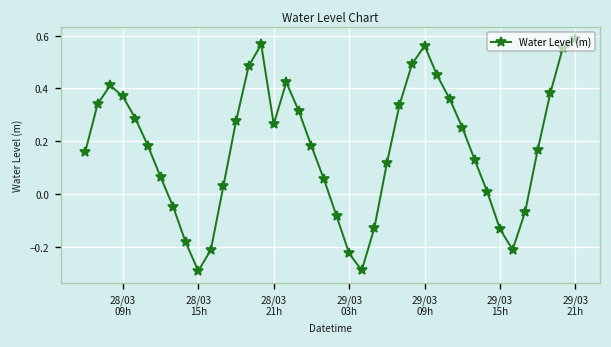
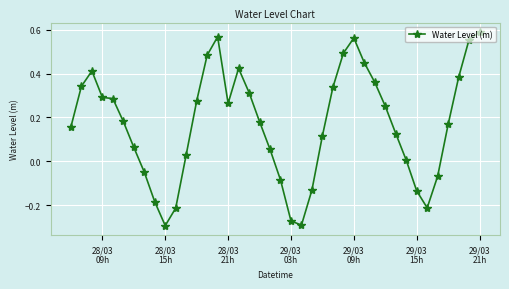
  {
-   "28/03 09h": 0.37,
+   "28/03 09h": 0.29,
    "28/03 15h": -0.29,
    "28/03 21h": 0.26,
-   "29/03 03h": -0.23,
+   "29/03 03h": -0.27,
    "29/03 09h": 0.56,
    "29/03 15h": -0.13
  }
